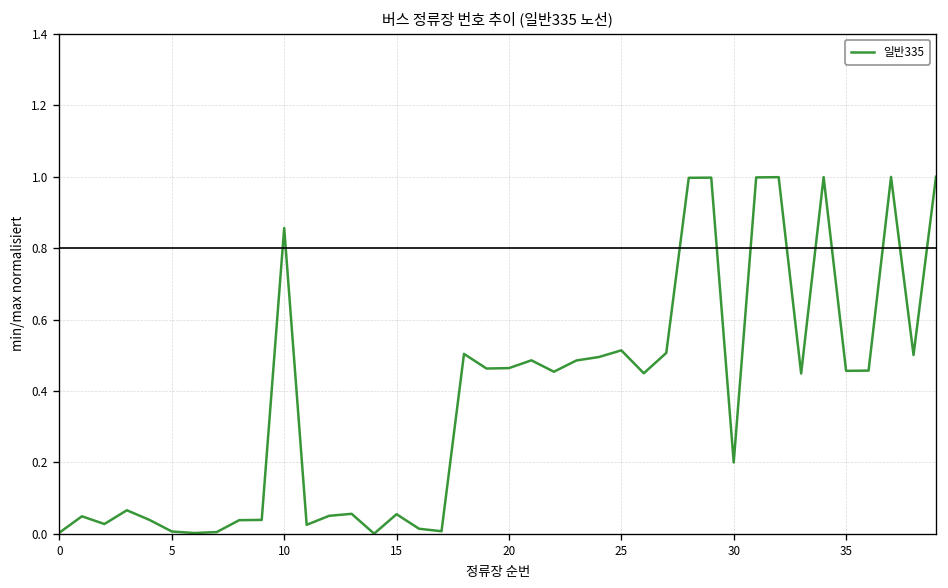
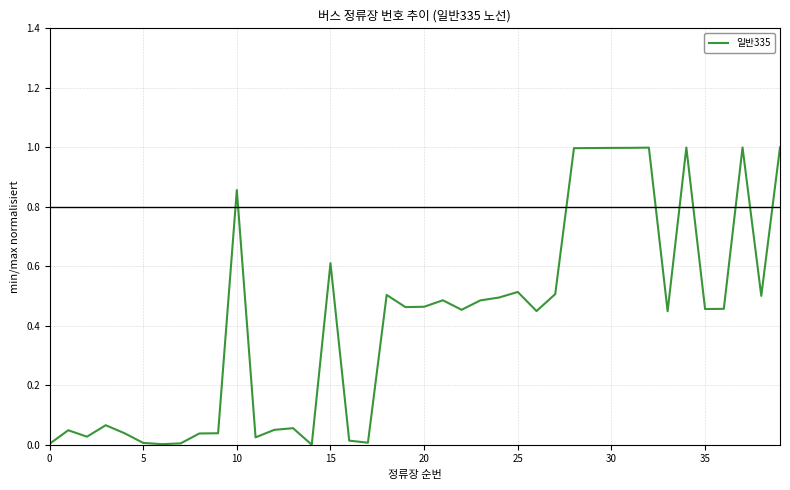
  {
    "0": 0.00,
    "5": 0.01,
    "10": 0.86,
-   "15": 0.05,
+   "15": 0.61,
    "20": 0.46,
    "25": 0.51,
-   "30": 0.20,
+   "30": 1.00,
    "35": 0.46
  }
